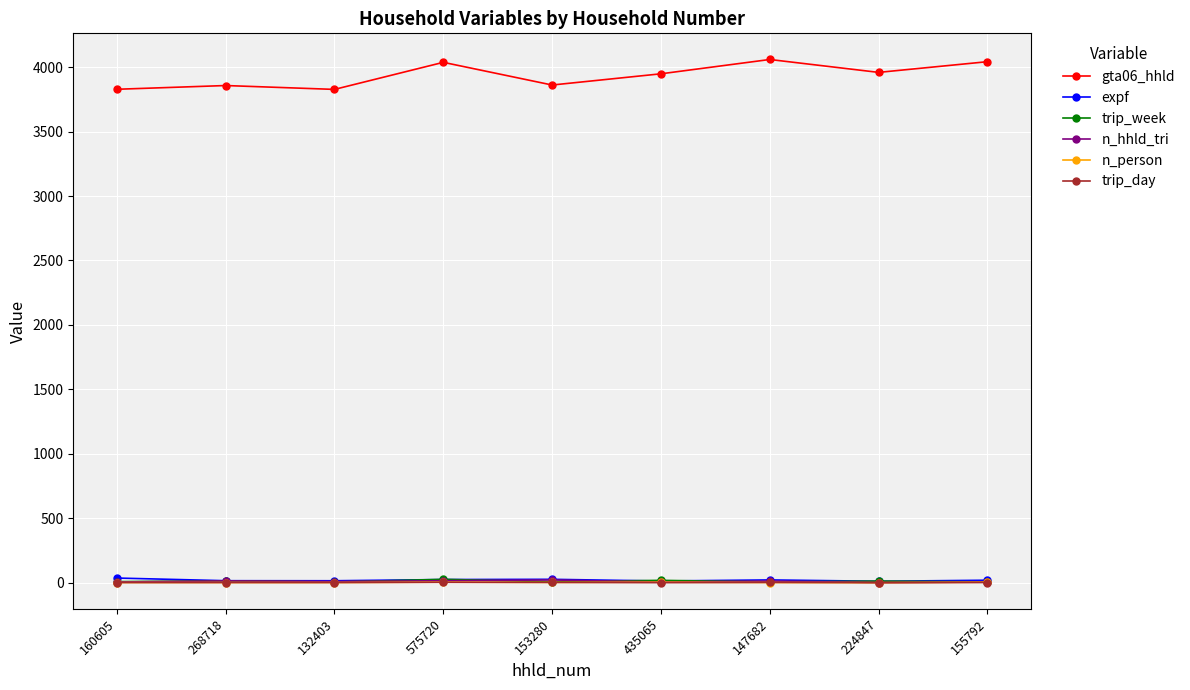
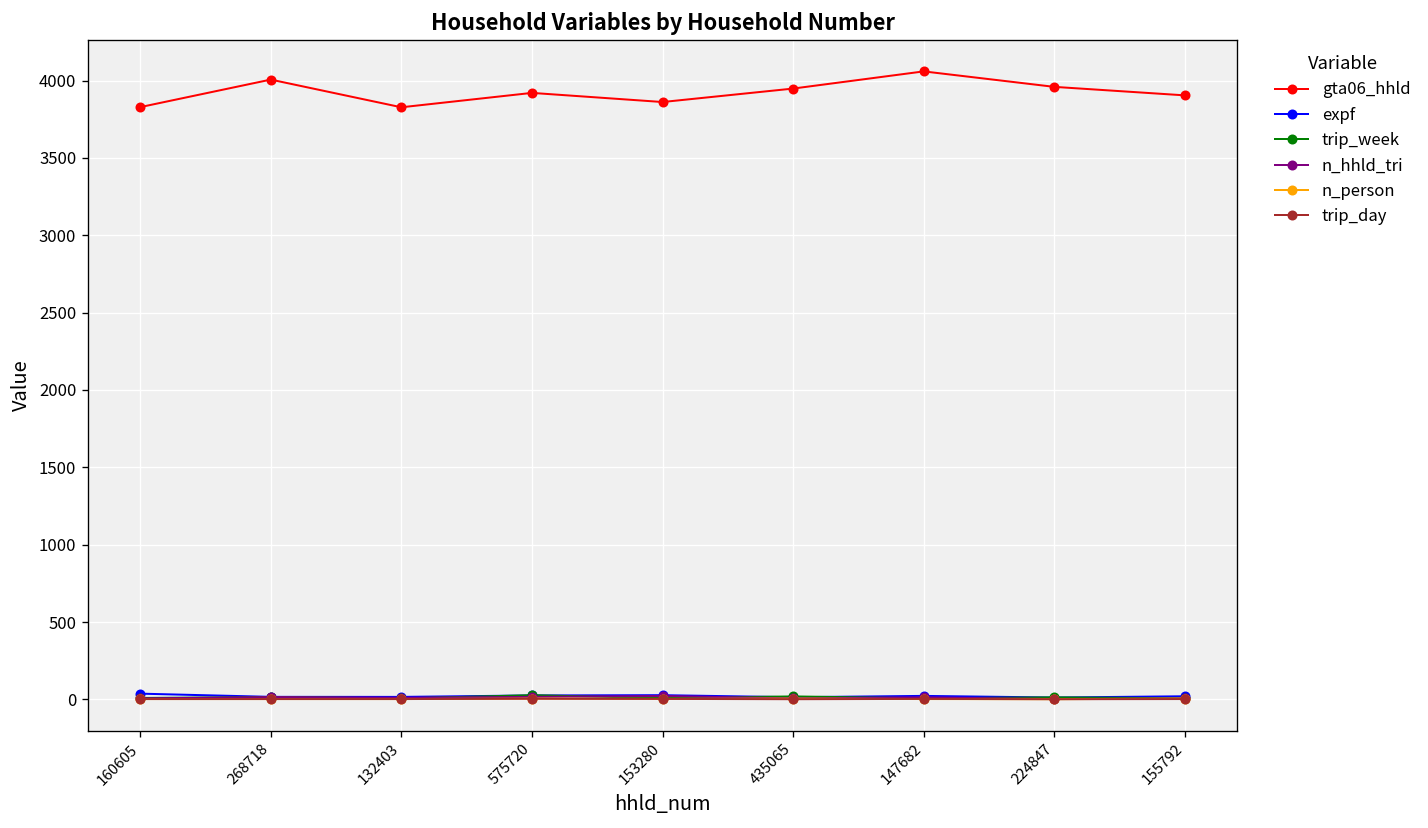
  {
    "gta06_hhld": {
      "160605": 3830,
-     "268718": 3860,
+     "268718": 4010,
      "132403": 3830,
-     "575720": 4040,
+     "575720": 3920,
      "153280": 3860,
      "435065": 3950,
      "147682": 4060,
      "224847": 3960,
-     "155792": 4040
+     "155792": 3900
    },
    "expf": {
      "160605": 40
    }
  }
